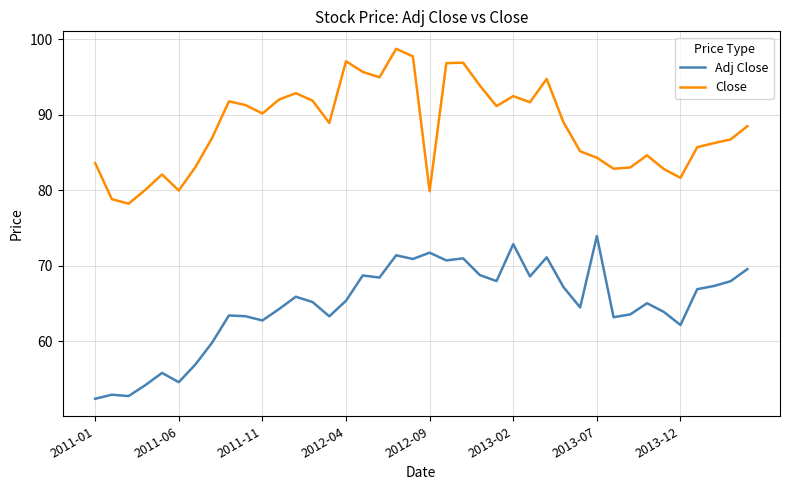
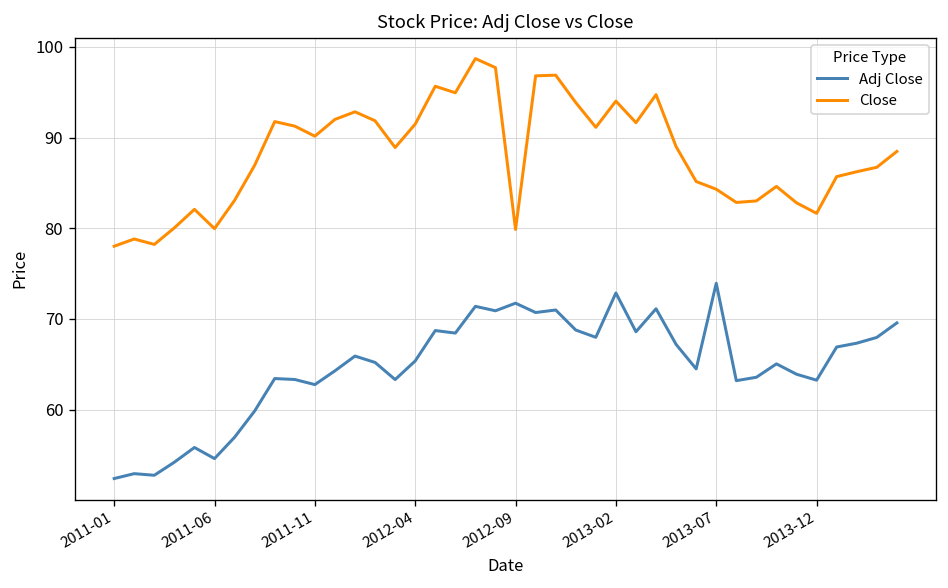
  {
    "Adj Close": {
      "2011-01": 52,
      "2011-06": 55,
      "2011-11": 63,
      "2012-04": 65,
      "2012-09": 72,
      "2013-02": 73,
      "2013-07": 74,
-     "2013-12": 62
+     "2013-12": 63
    },
    "Close": {
-     "2011-01": 84,
+     "2011-01": 78,
      "2011-06": 80,
      "2011-11": 90,
-     "2012-04": 97,
+     "2012-04": 91,
      "2012-09": 80,
-     "2013-02": 92,
+     "2013-02": 94,
      "2013-07": 84,
      "2013-12": 82
    }
  }
